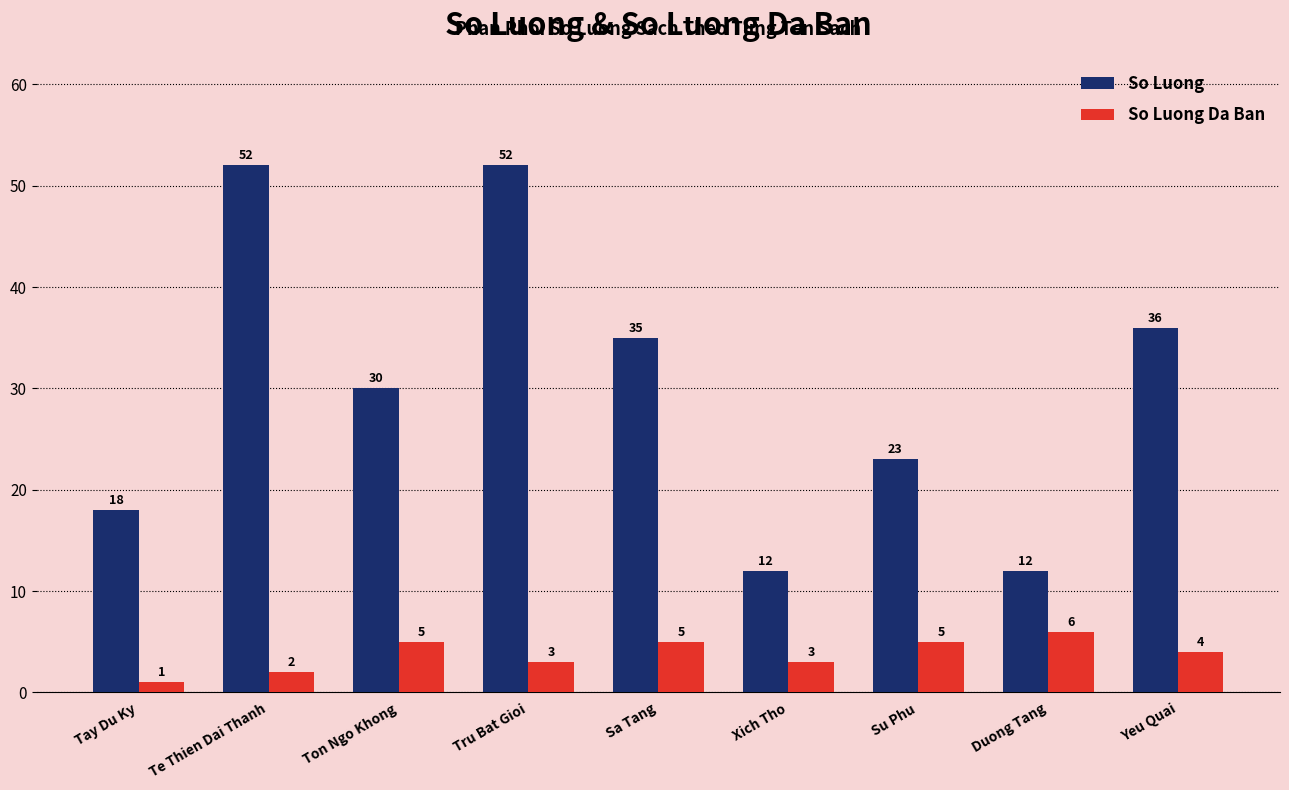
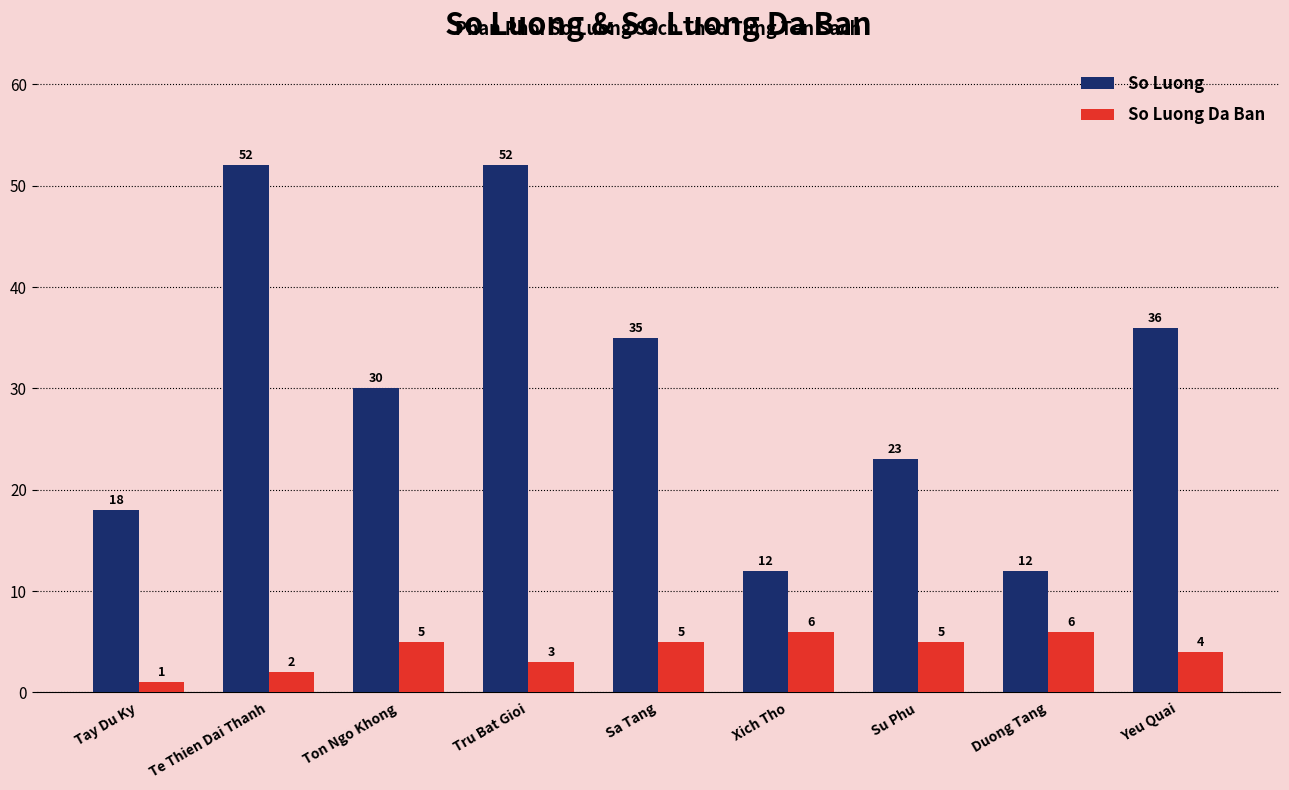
  {
    "So Luong": {
      "Tay Du Ky": 18,
      "Te Thien Dai Thanh": 52,
      "Ton Ngo Khong": 30,
      "Tru Bat Gioi": 52,
      "Sa Tang": 35,
      "Xich Tho": 12,
      "Su Phu": 23,
      "Duong Tang": 12,
      "Yeu Quai": 36
    },
    "So Luong Da Ban": {
      "Tay Du Ky": 1,
      "Te Thien Dai Thanh": 2,
      "Ton Ngo Khong": 5,
      "Tru Bat Gioi": 3,
      "Sa Tang": 5,
-     "Xich Tho": 3,
+     "Xich Tho": 6,
      "Su Phu": 5,
      "Duong Tang": 6,
      "Yeu Quai": 4
    }
  }
